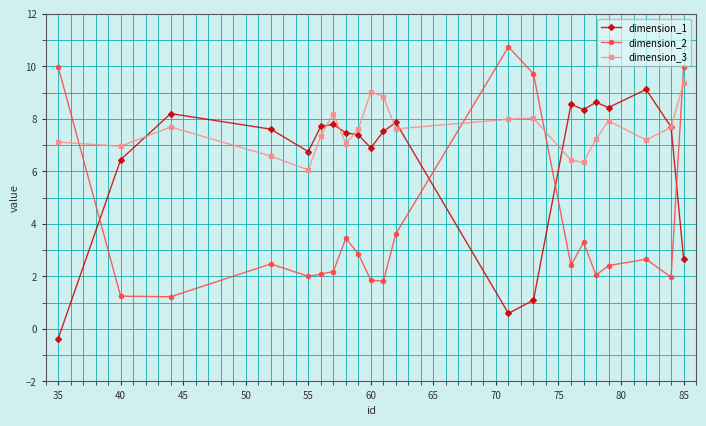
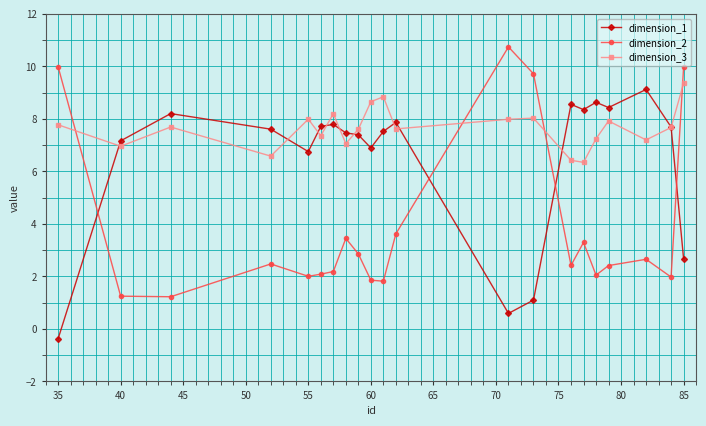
  {
    "dimension_1": {
      "35": -0.4,
-     "40": 6.4,
+     "40": 7.2,
      "55": 6.8,
      "60": 6.9,
      "85": 2.7
    },
    "dimension_2": {
      "35": 10.0,
      "40": 1.2,
      "55": 2.0,
      "60": 1.9,
      "85": 10.0
    },
    "dimension_3": {
-     "35": 7.1,
+     "35": 7.8,
      "40": 7.0,
-     "55": 6.1,
-     "60": 9.0,
+     "55": 8.0,
+     "60": 8.7,
      "85": 9.4
    }
  }
